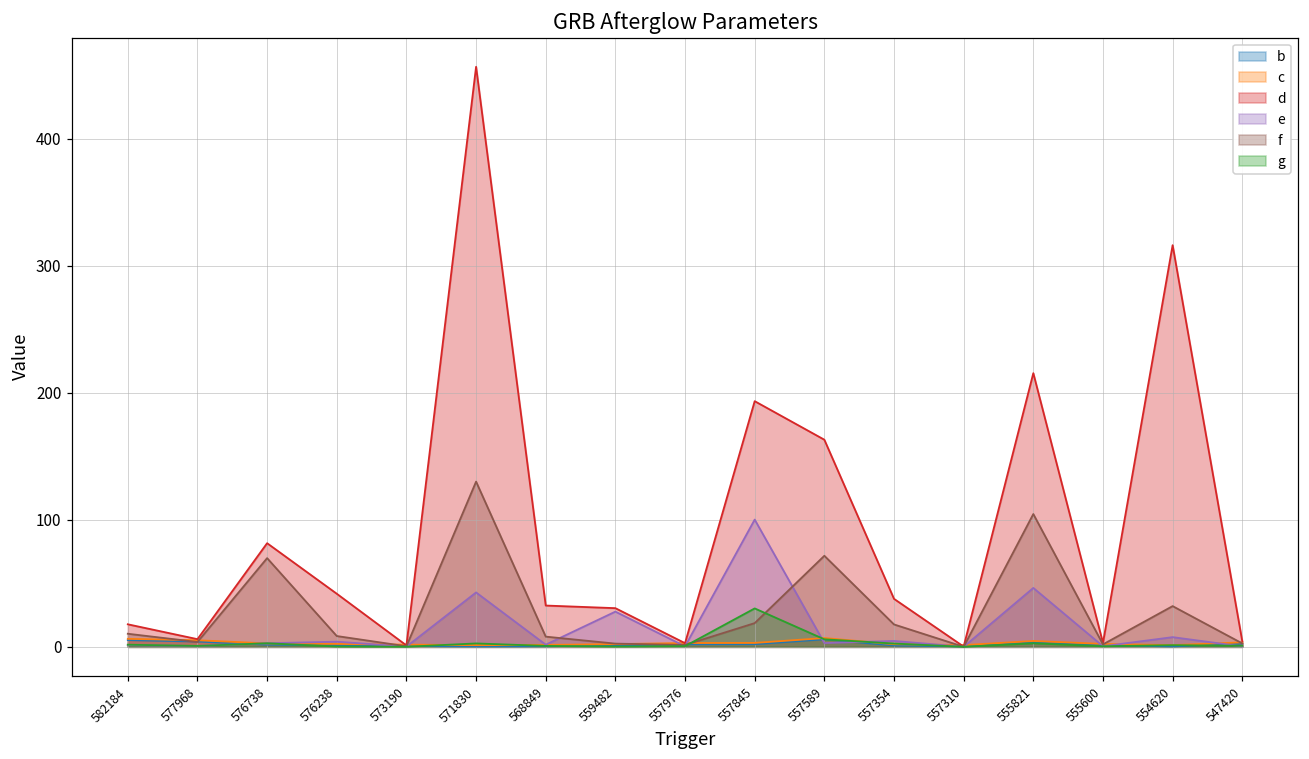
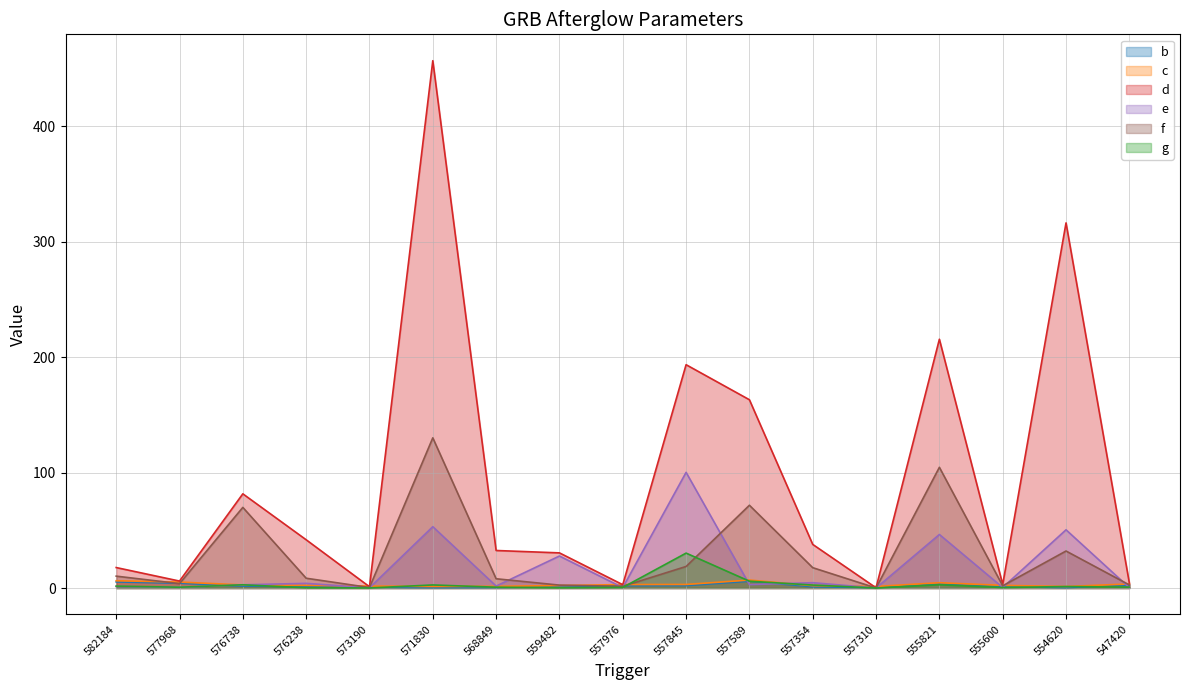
  {
    "e": {
-     "571830": 43,
+     "571830": 53,
      "559482": 28,
      "557845": 100,
      "557589": 3,
      "555821": 46,
-     "554620": 8
+     "554620": 50
    },
    "g": {
      "557845": 30
    }
  }
